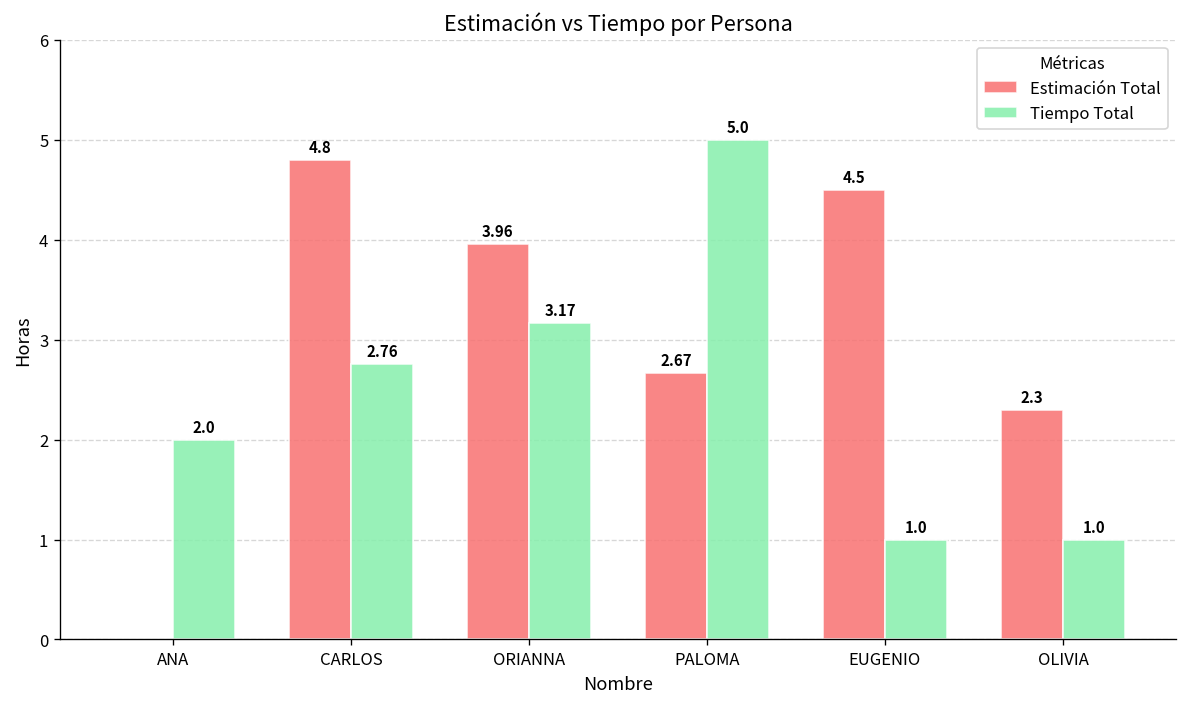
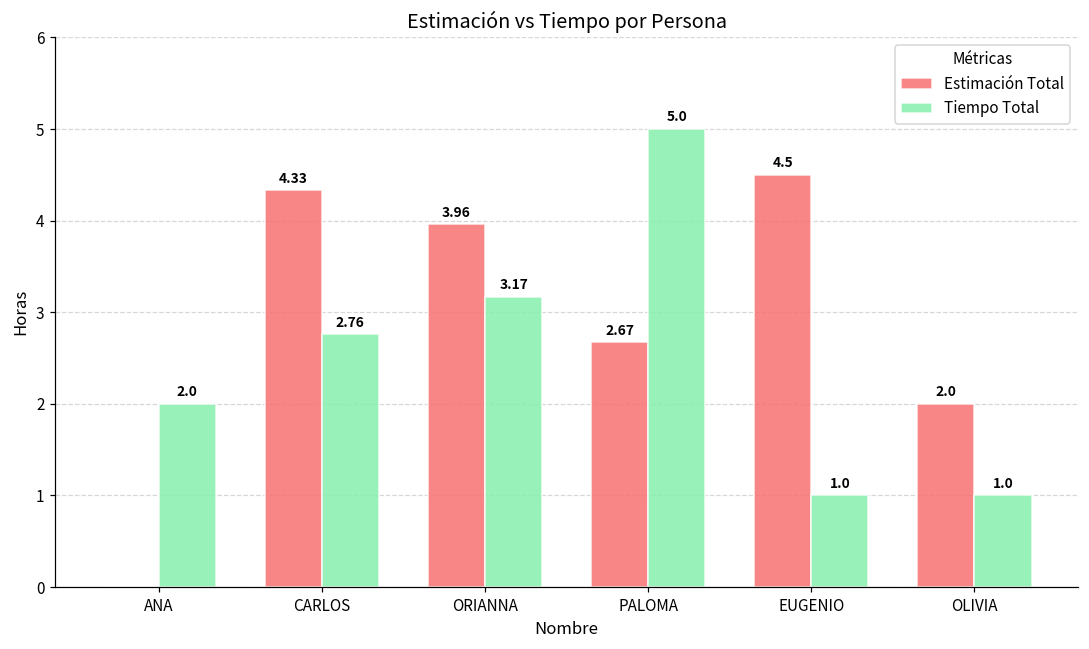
  {
    "Estimación Total": {
-     "CARLOS": 4.8,
+     "CARLOS": 4.33,
      "ORIANNA": 3.96,
      "PALOMA": 2.67,
      "EUGENIO": 4.5,
-     "OLIVIA": 2.3
+     "OLIVIA": 2.0
    },
    "Tiempo Total": {
      "ANA": 2.0,
      "CARLOS": 2.76,
      "ORIANNA": 3.17,
      "PALOMA": 5.0,
      "EUGENIO": 1.0,
      "OLIVIA": 1.0
    }
  }
